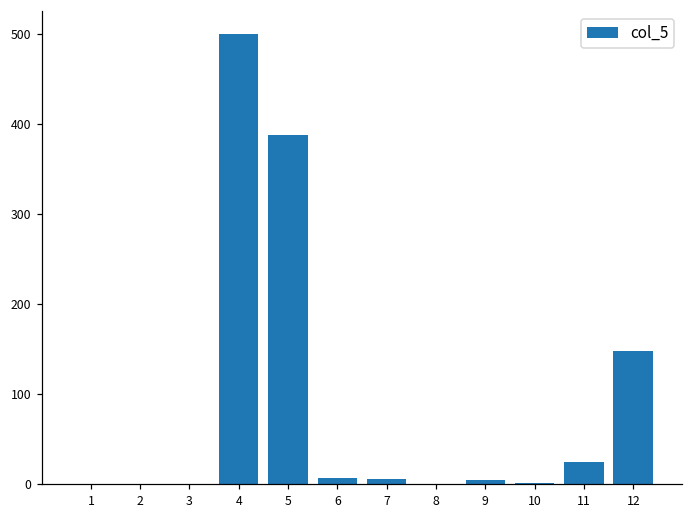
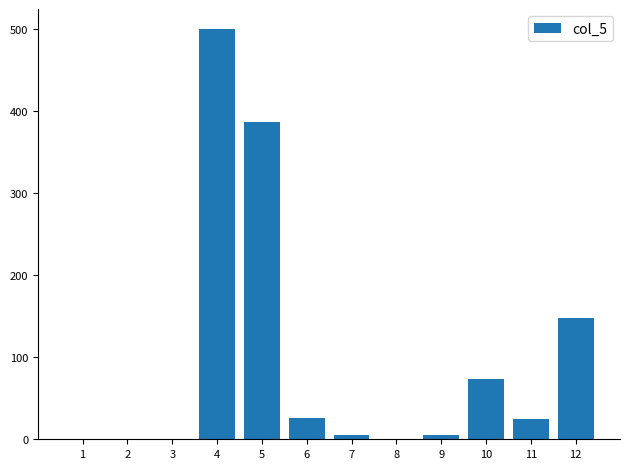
  {
    "1": 0,
    "3": 0,
    "4": 500,
    "5": 390,
-   "6": 10,
+   "6": 30,
    "7": 10,
    "9": 10,
-   "10": 0,
+   "10": 70,
    "11": 30,
    "12": 150
  }
